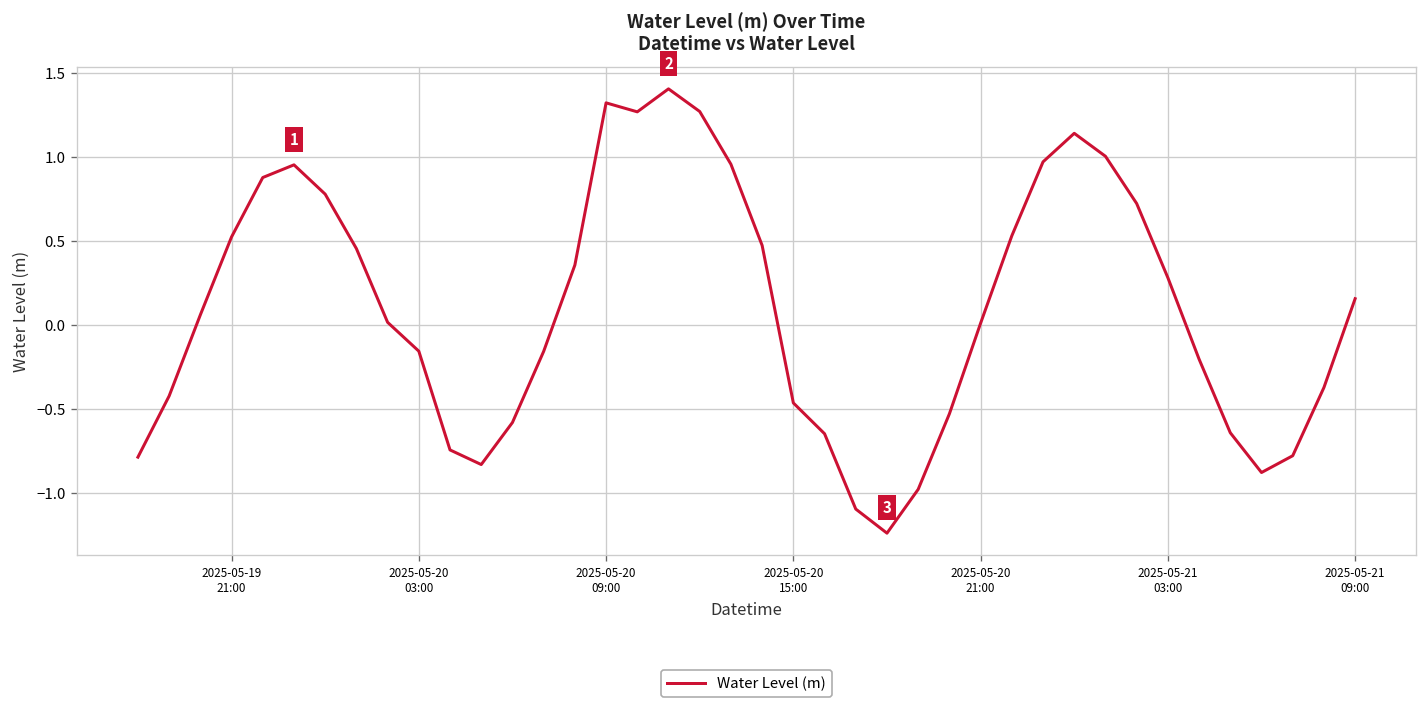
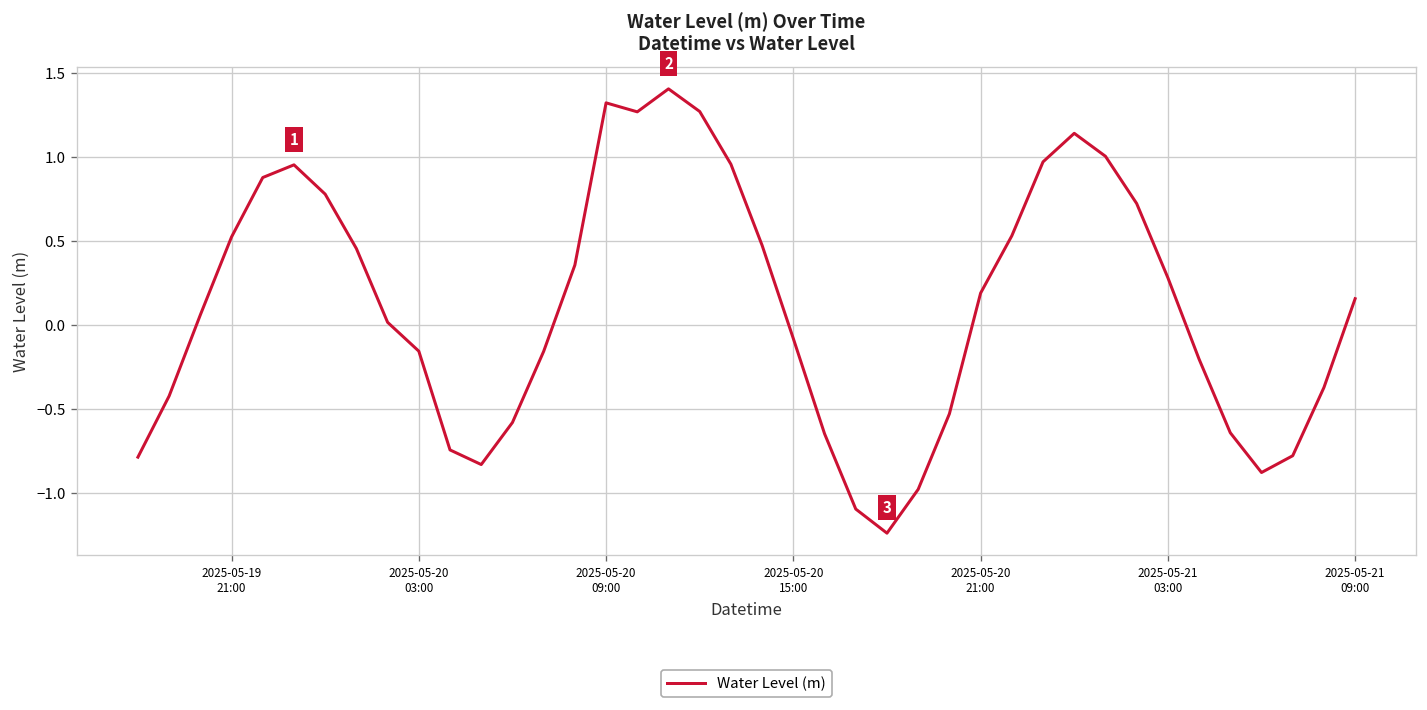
  {
    "2025-05-19 21:00": 0.53,
    "2025-05-20 03:00": -0.15,
    "2025-05-20 09:00": 1.32,
-   "2025-05-20 15:00": -0.46,
-   "2025-05-20 21:00": 0.01,
+   "2025-05-20 15:00": -0.08,
+   "2025-05-20 21:00": 0.19,
    "2025-05-21 03:00": 0.28,
    "2025-05-21 09:00": 0.16
  }
